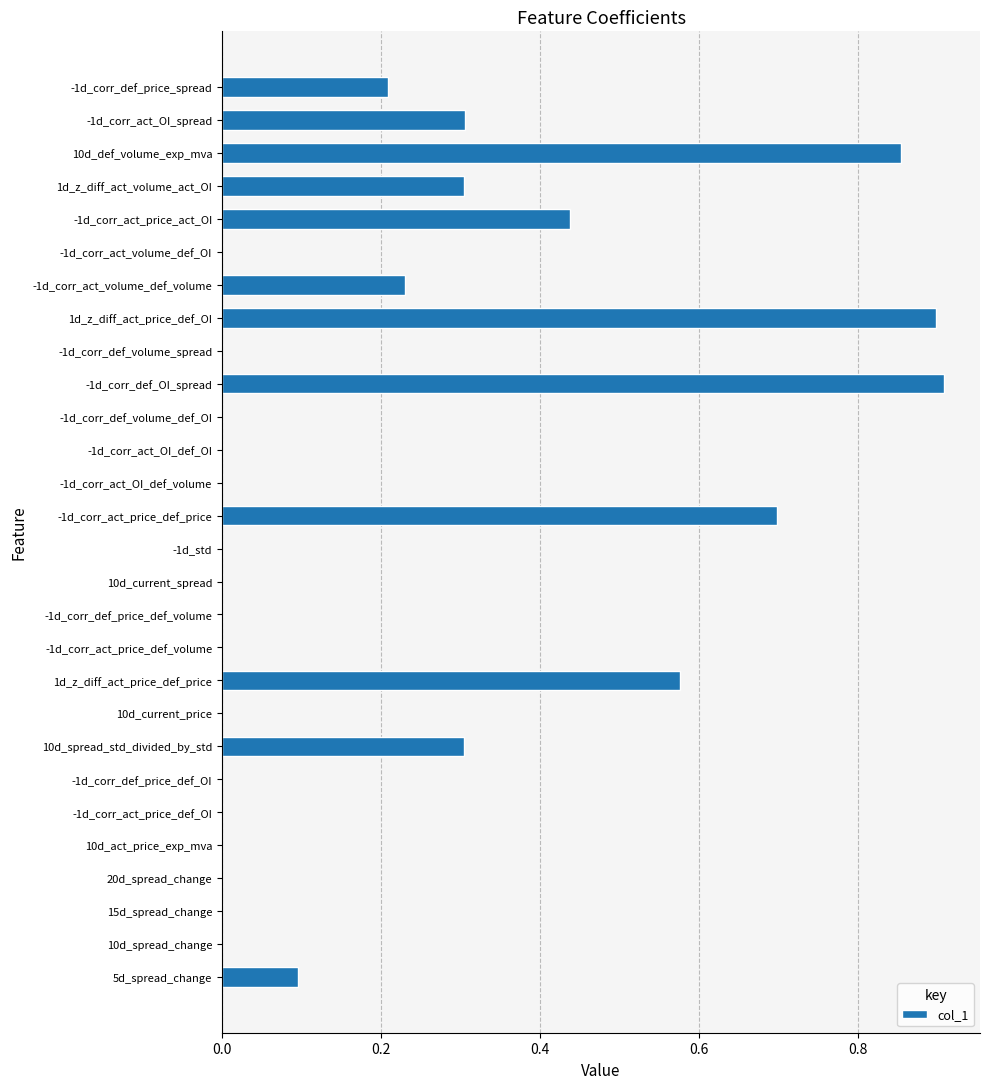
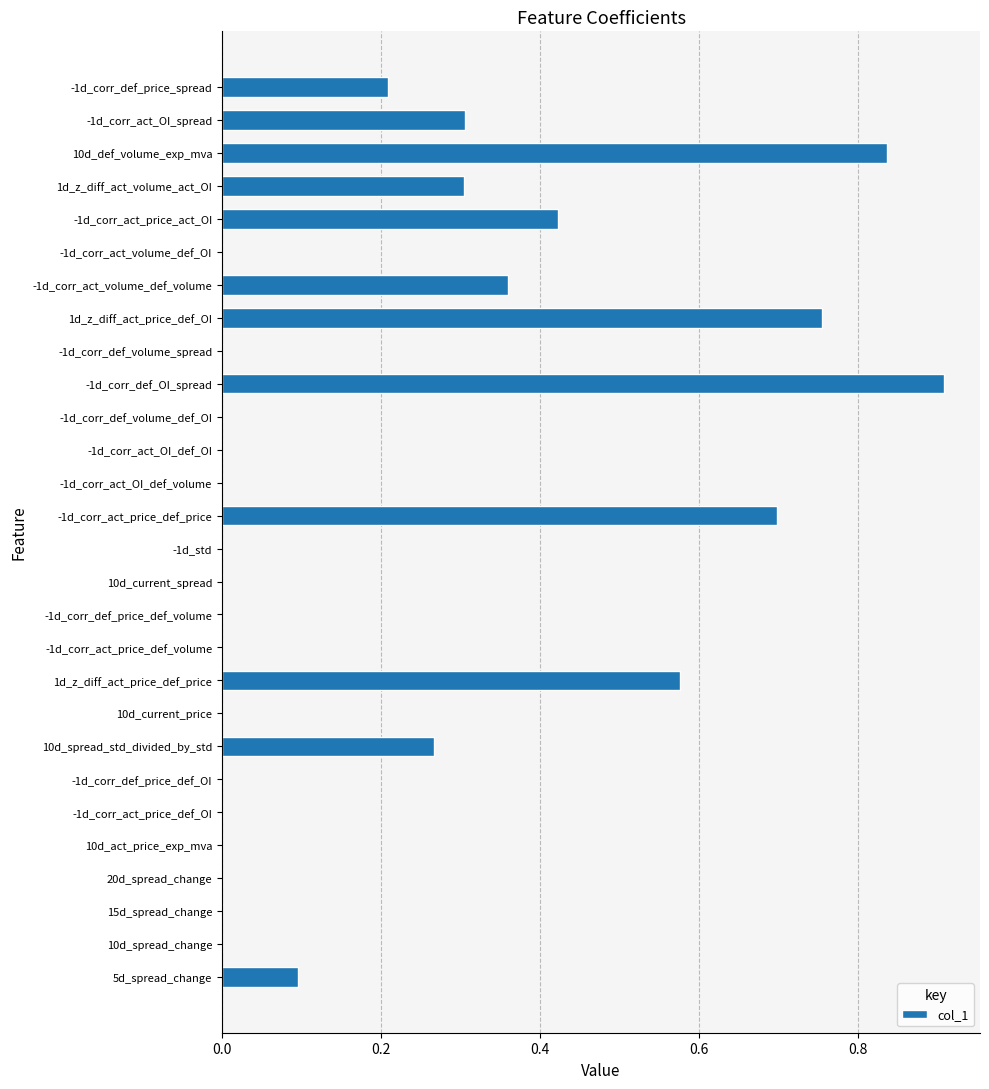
  {
    "-1d_corr_def_price_spread": 0.21,
    "-1d_corr_act_OI_spread": 0.31,
-   "10d_def_volume_exp_mva": 0.85,
+   "10d_def_volume_exp_mva": 0.84,
    "1d_z_diff_act_volume_act_OI": 0.30,
-   "-1d_corr_act_price_act_OI": 0.44,
+   "-1d_corr_act_price_act_OI": 0.42,
    "-1d_corr_act_volume_def_OI": 0.00,
-   "-1d_corr_act_volume_def_volume": 0.23,
-   "1d_z_diff_act_price_def_OI": 0.90,
+   "-1d_corr_act_volume_def_volume": 0.36,
+   "1d_z_diff_act_price_def_OI": 0.75,
    "-1d_corr_def_volume_spread": 0.00,
    "-1d_corr_def_OI_spread": 0.91,
    "-1d_corr_def_volume_def_OI": 0.00,
    "-1d_corr_act_OI_def_OI": 0.00,
    "-1d_corr_act_OI_def_volume": 0.00,
    "-1d_corr_act_price_def_price": 0.70,
    "-1d_std": 0.00,
    "10d_current_spread": 0.00,
    "-1d_corr_def_price_def_volume": 0.00,
    "-1d_corr_act_price_def_volume": 0.00,
    "1d_z_diff_act_price_def_price": 0.58,
    "10d_current_price": 0.00,
-   "10d_spread_std_divided_by_std": 0.30,
+   "10d_spread_std_divided_by_std": 0.27,
    "-1d_corr_def_price_def_OI": 0.00,
    "-1d_corr_act_price_def_OI": 0.00,
    "10d_act_price_exp_mva": 0.00,
    "20d_spread_change": 0.00,
    "15d_spread_change": 0.00,
    "10d_spread_change": 0.00,
    "5d_spread_change": 0.10
  }
